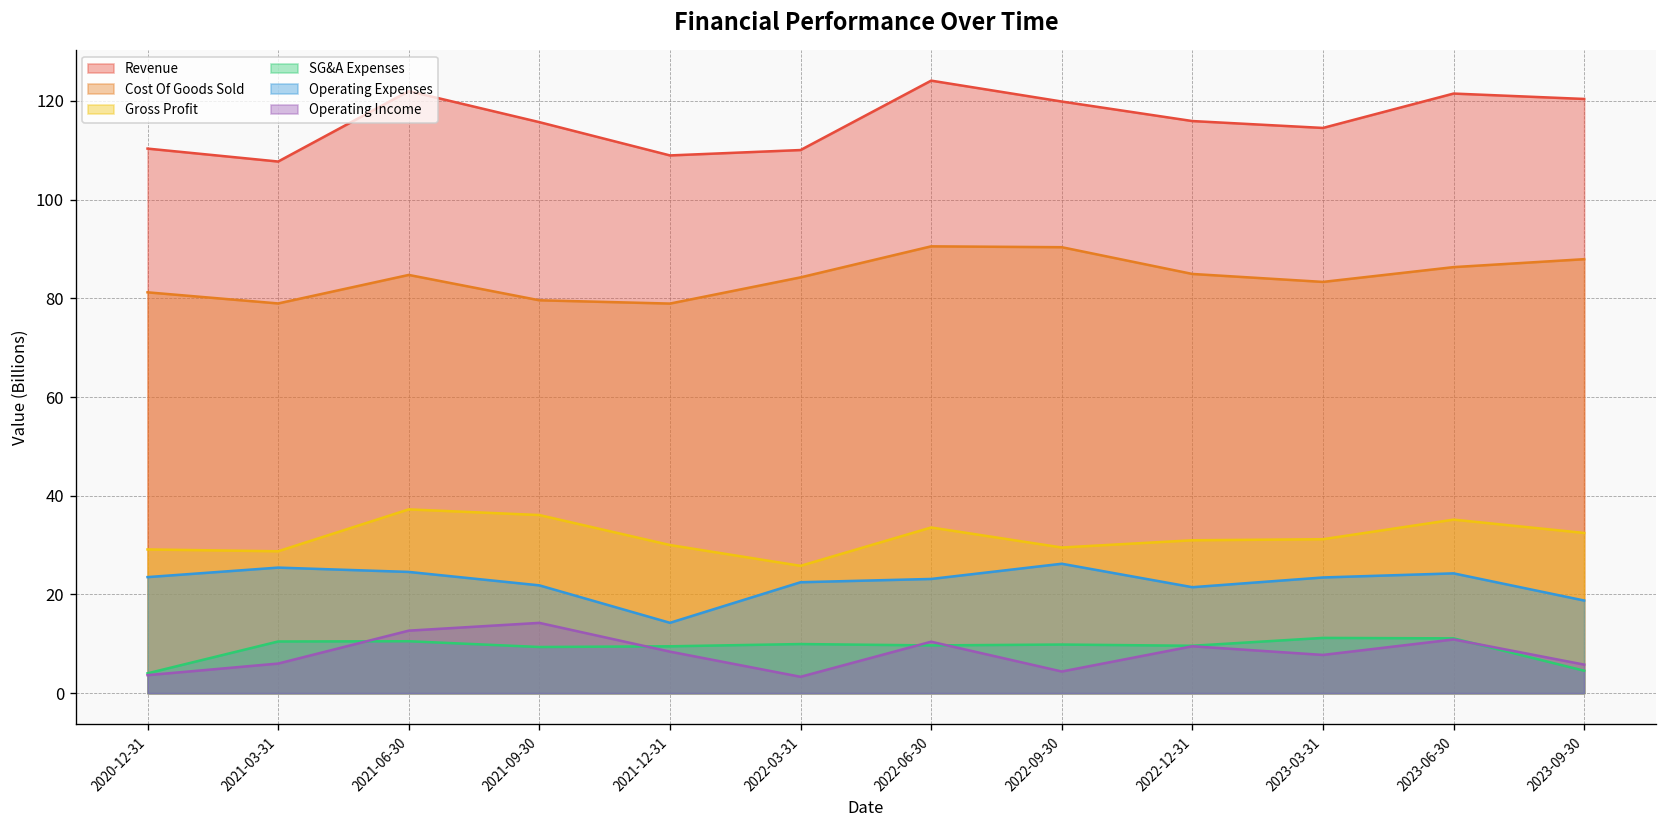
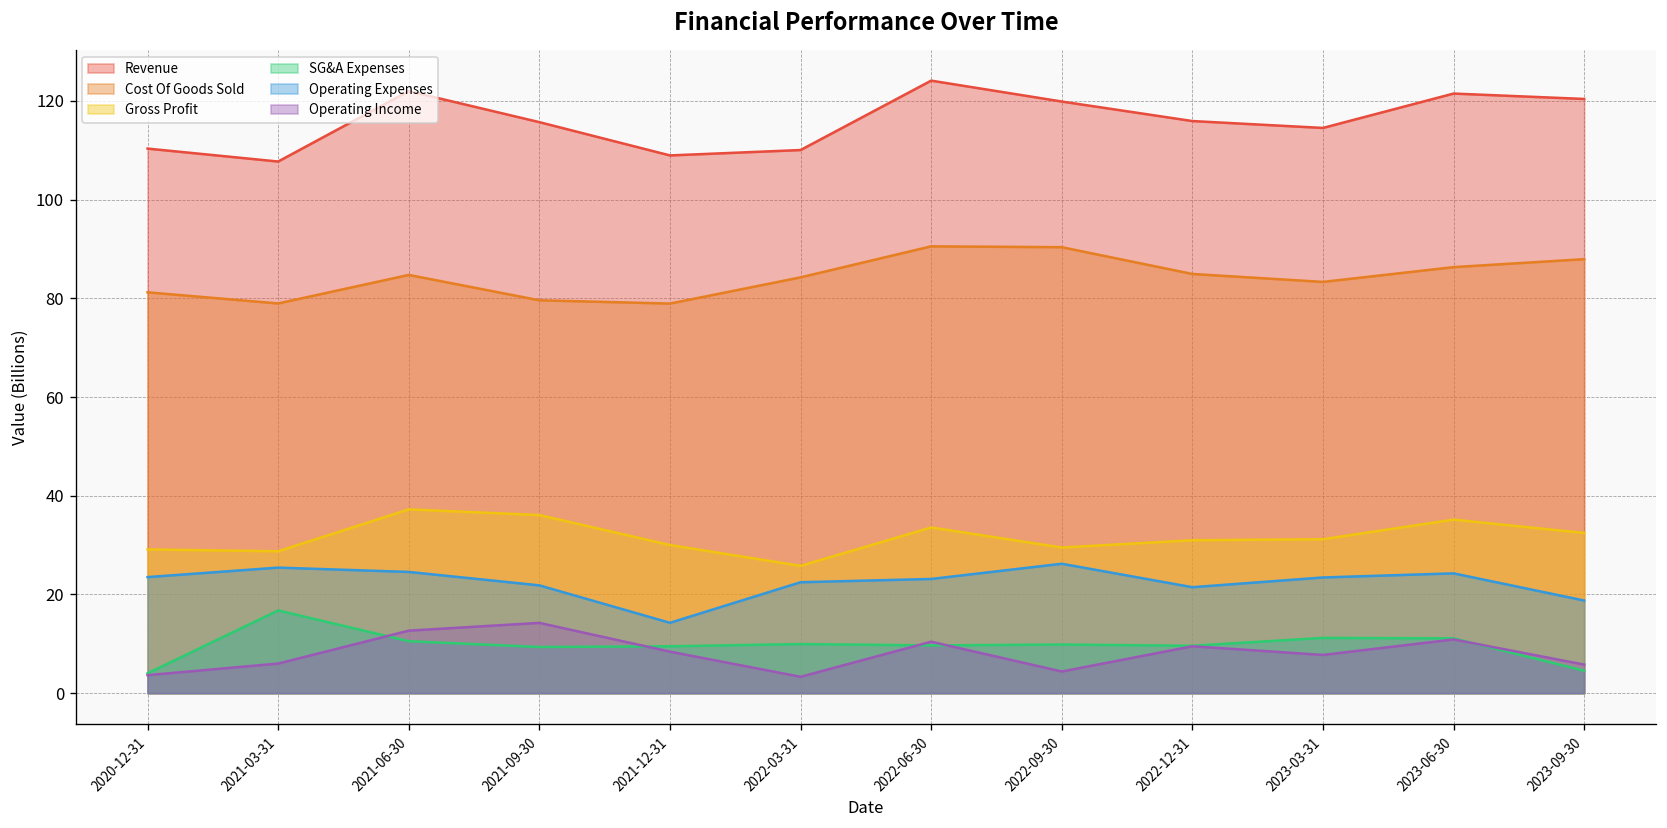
  {
    "SG&A Expenses": {
-     "2021-03-31": 10,
+     "2021-03-31": 17,
      "2021-06-30": 11,
      "2021-09-30": 9,
      "2021-12-31": 9,
      "2022-03-31": 10,
      "2022-06-30": 10,
      "2022-09-30": 10,
      "2023-03-31": 11,
      "2023-09-30": 5
    },
    "Operating Expenses": {
      "2020-12-31": 24,
      "2021-03-31": 25,
      "2021-06-30": 25,
      "2021-09-30": 22,
      "2021-12-31": 14,
      "2022-03-31": 22,
      "2022-06-30": 23,
      "2022-09-30": 26,
      "2022-12-31": 21,
      "2023-03-31": 23,
      "2023-06-30": 24,
      "2023-09-30": 19
    },
    "Operating Income": {
      "2021-03-31": 6,
      "2021-06-30": 13,
      "2021-09-30": 14,
      "2021-12-31": 8,
      "2022-03-31": 3,
      "2022-06-30": 10,
      "2022-09-30": 4,
      "2023-03-31": 8,
      "2023-09-30": 6
    }
  }
